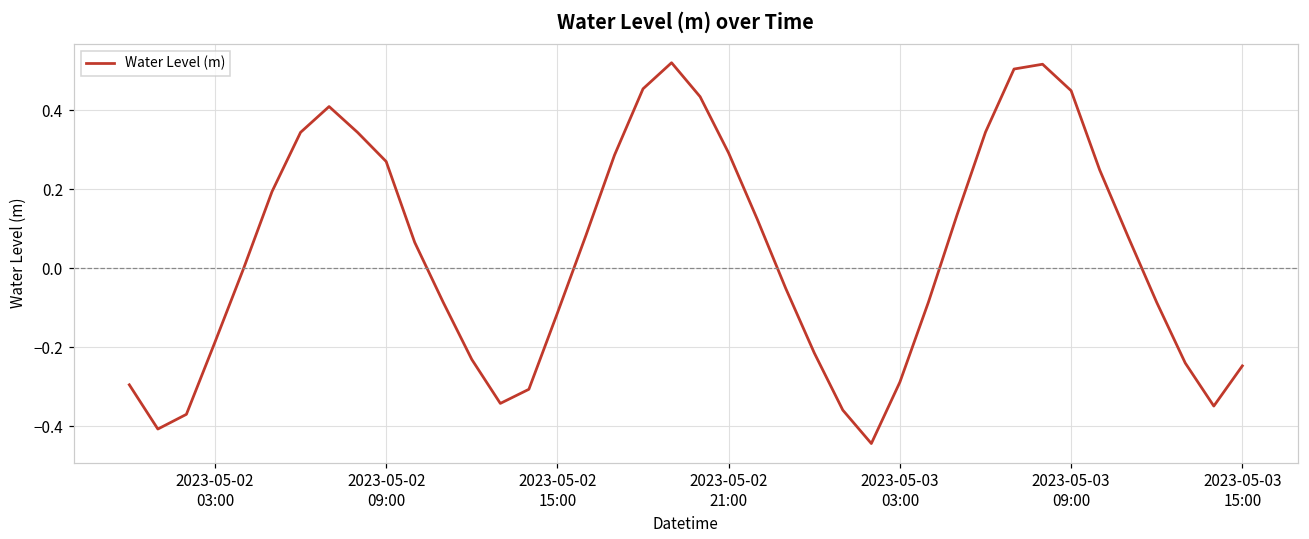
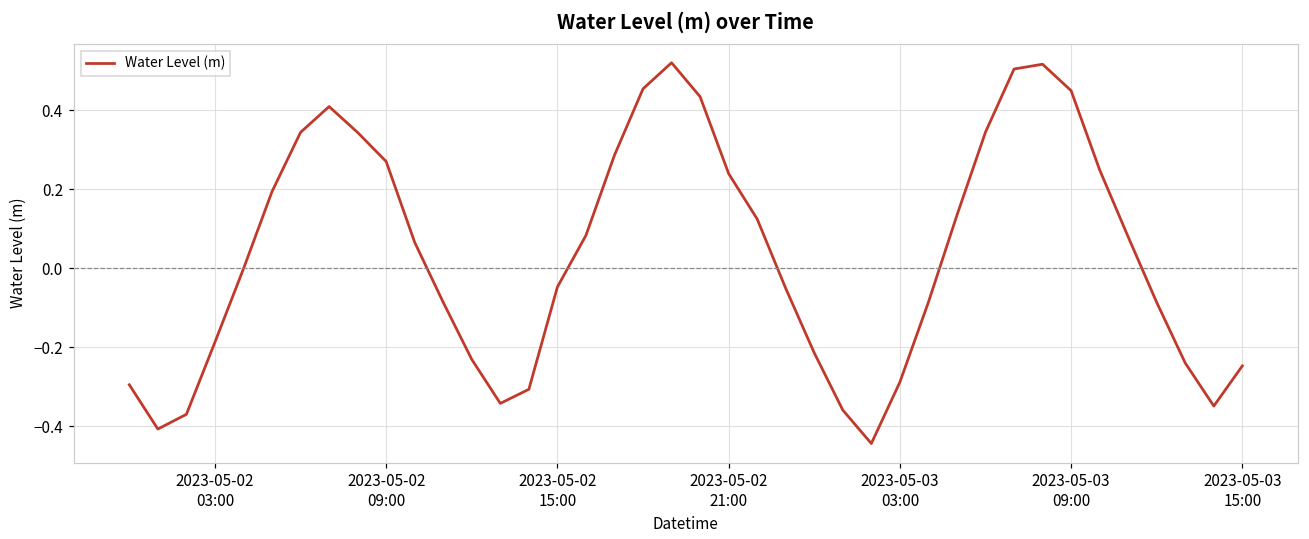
  {
    "2023-05-02 03:00": -0.19,
    "2023-05-02 09:00": 0.27,
-   "2023-05-02 15:00": -0.11,
-   "2023-05-02 21:00": 0.29,
+   "2023-05-02 15:00": -0.05,
+   "2023-05-02 21:00": 0.24,
    "2023-05-03 03:00": -0.29,
    "2023-05-03 09:00": 0.45,
    "2023-05-03 15:00": -0.25
  }
